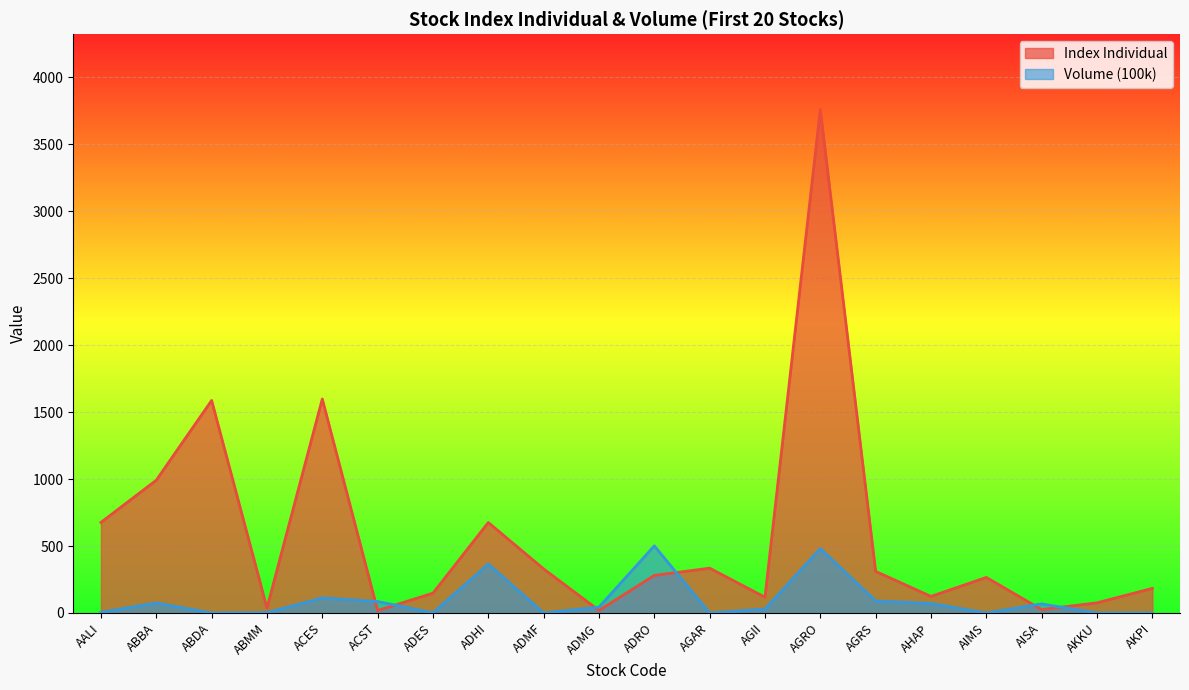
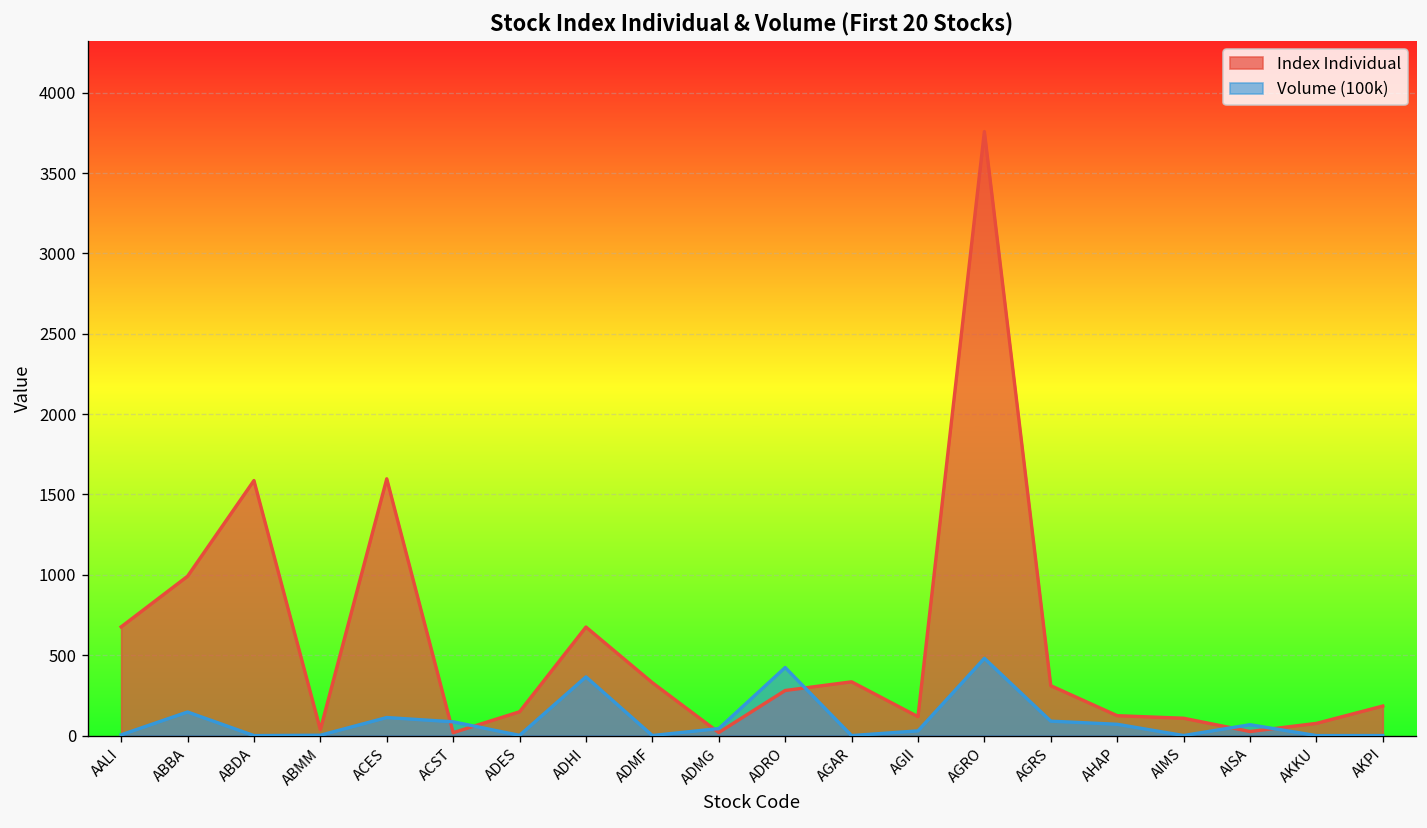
  {
    "Index Individual": {
      "AALI": 680,
      "ABBA": 990,
      "ABDA": 1590,
      "ABMM": 40,
      "ACES": 1600,
      "ACST": 20,
      "ADES": 150,
      "ADHI": 680,
      "ADMF": 330,
      "ADMG": 20,
      "ADRO": 280,
      "AGAR": 330,
      "AGII": 120,
      "AGRO": 3760,
      "AGRS": 310,
      "AHAP": 120,
-     "AIMS": 270,
+     "AIMS": 110,
      "AISA": 30,
      "AKKU": 80,
      "AKPI": 180
    },
    "Volume (100k)": {
      "AALI": 0,
-     "ABBA": 70,
+     "ABBA": 150,
      "ABDA": 0,
      "ABMM": 0,
      "ACES": 110,
      "ACST": 90,
      "ADES": 0,
      "ADHI": 370,
      "ADMF": 0,
      "ADMG": 40,
-     "ADRO": 500,
+     "ADRO": 420,
      "AGAR": 0,
      "AGII": 30,
      "AGRO": 480,
      "AGRS": 90,
      "AHAP": 70,
      "AIMS": 0,
      "AISA": 70,
      "AKKU": 0,
      "AKPI": 0
    }
  }
